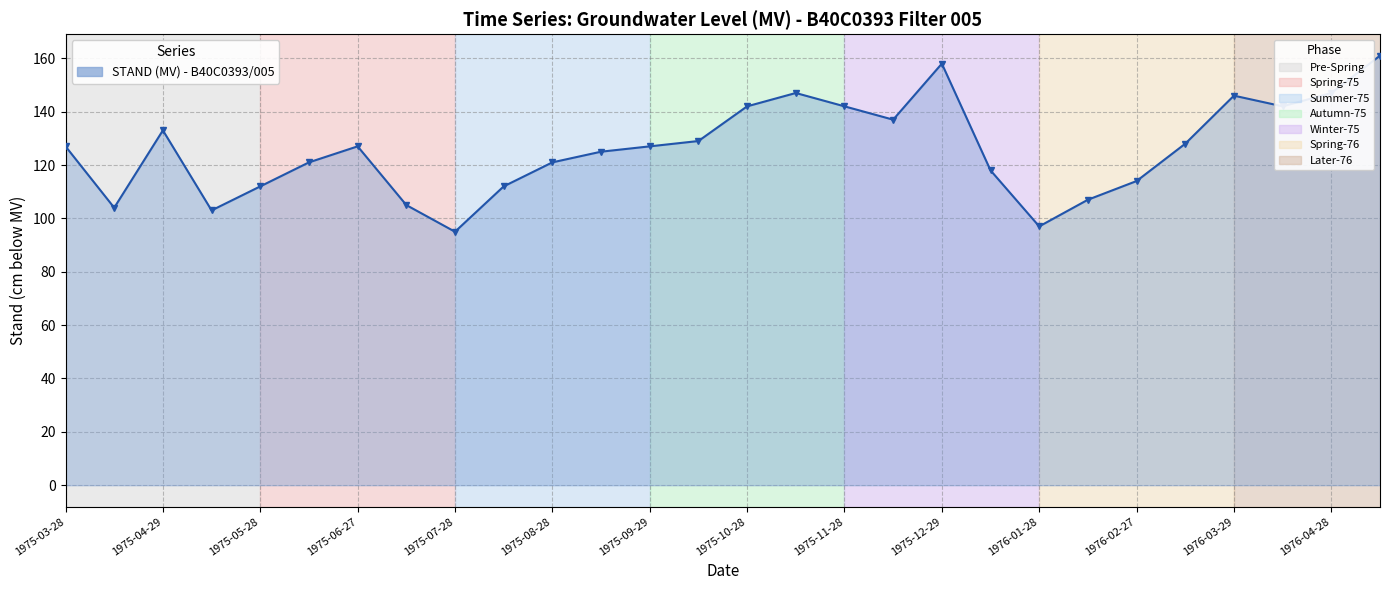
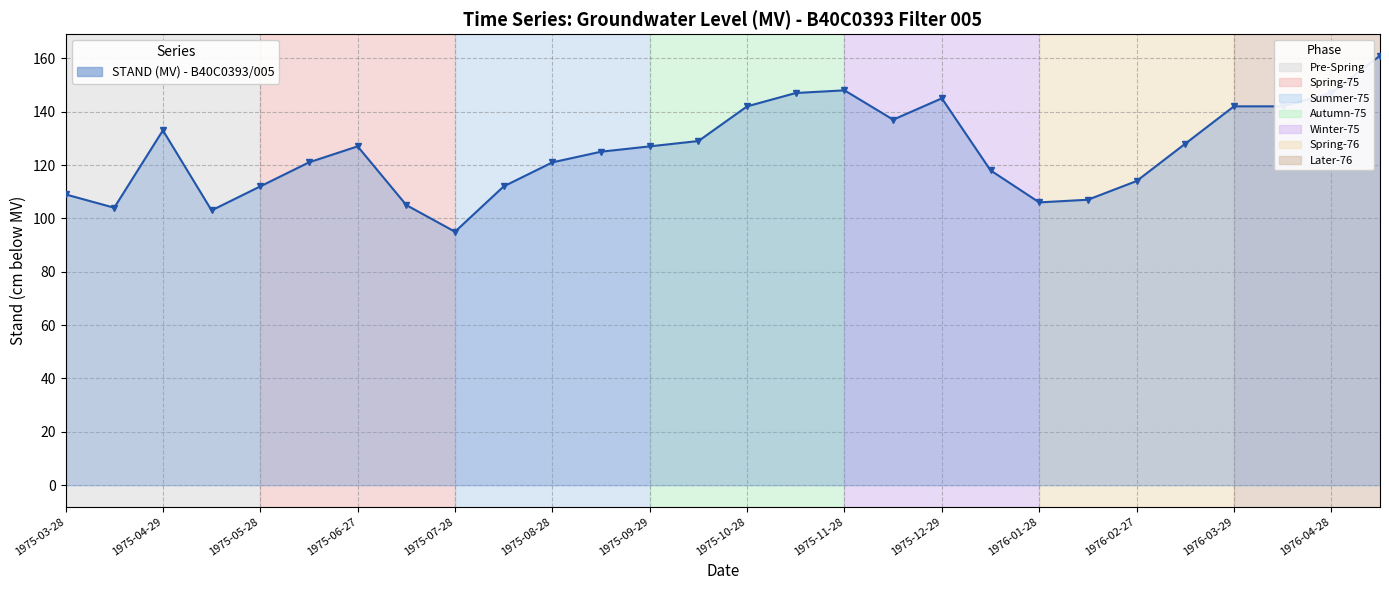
  {
-   "1975-03-28": 127,
+   "1975-03-28": 109,
    "1975-04-29": 133,
    "1975-05-28": 112,
    "1975-06-27": 127,
    "1975-07-28": 95,
    "1975-08-28": 121,
    "1975-09-29": 127,
    "1975-10-28": 142,
-   "1975-11-28": 142,
-   "1975-12-29": 158,
-   "1976-01-28": 97,
+   "1975-11-28": 148,
+   "1975-12-29": 145,
+   "1976-01-28": 106,
    "1976-02-27": 114,
-   "1976-03-29": 146
+   "1976-03-29": 142
  }
